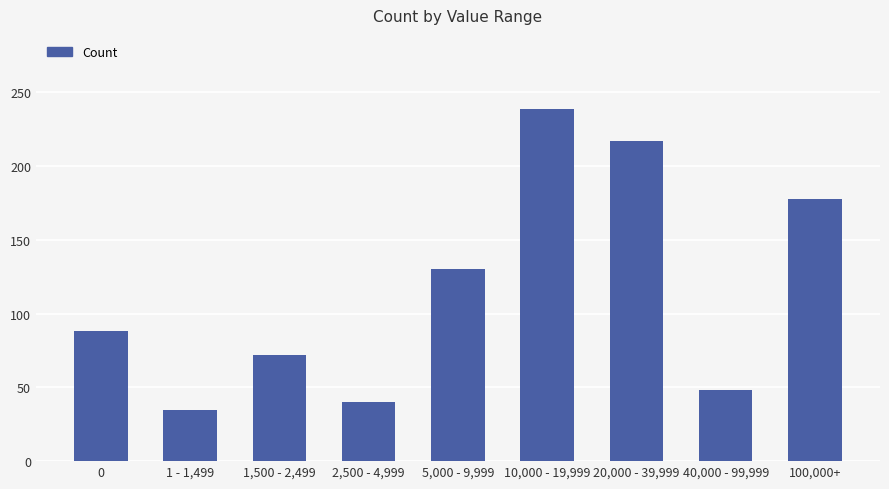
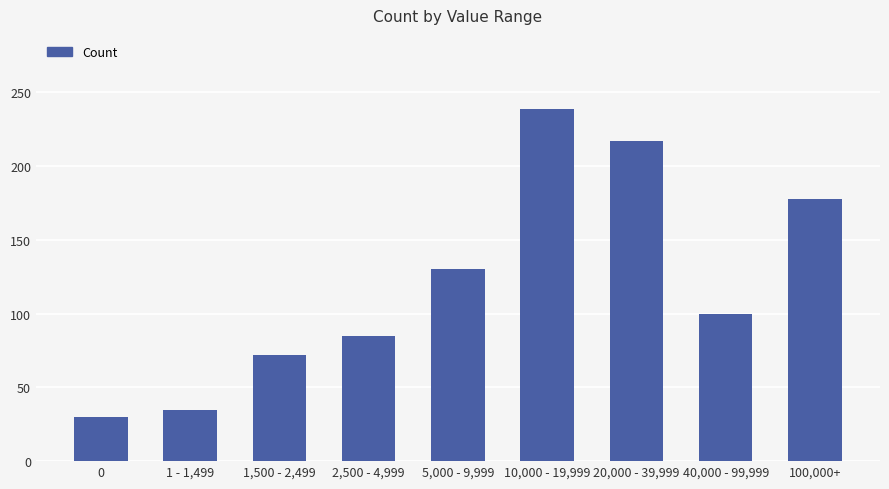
  {
-   "0": 88,
+   "0": 30,
    "1 - 1,499": 35,
    "1,500 - 2,499": 72,
-   "2,500 - 4,999": 40,
+   "2,500 - 4,999": 85,
    "5,000 - 9,999": 130,
    "10,000 - 19,999": 239,
    "20,000 - 39,999": 217,
-   "40,000 - 99,999": 48,
+   "40,000 - 99,999": 100,
    "100,000+": 178
  }
